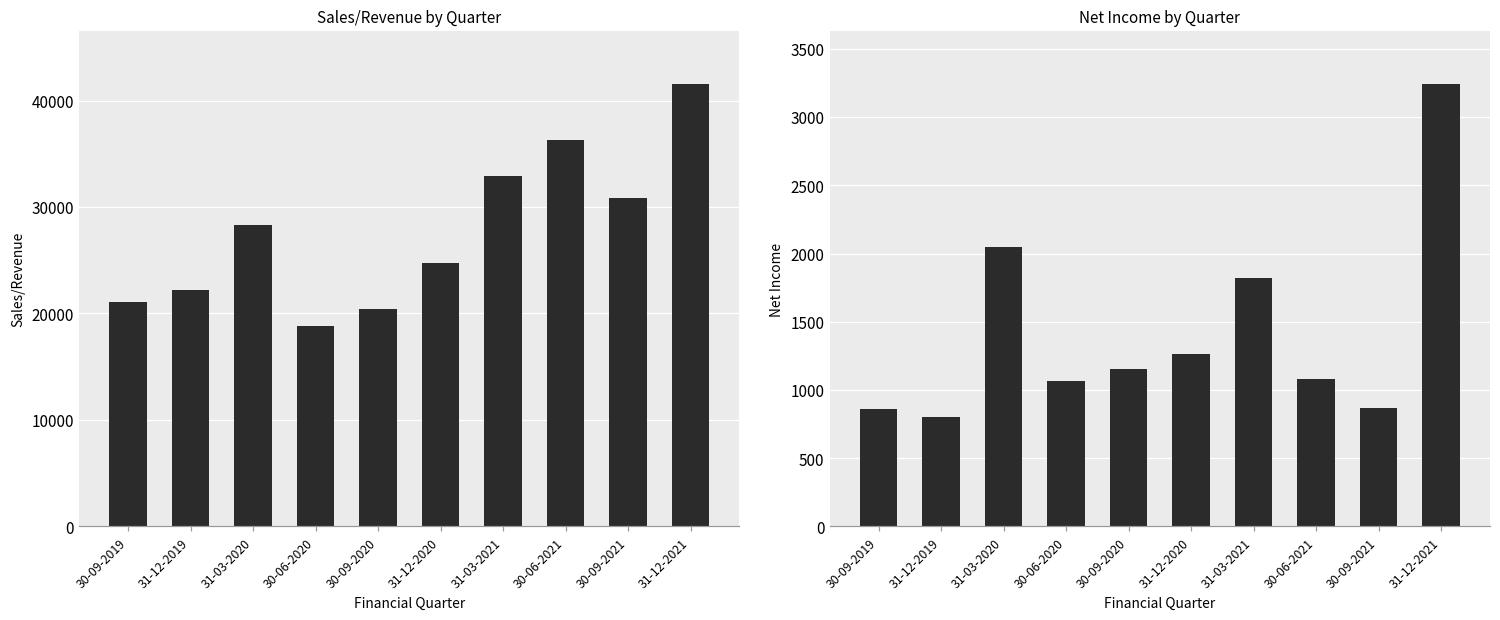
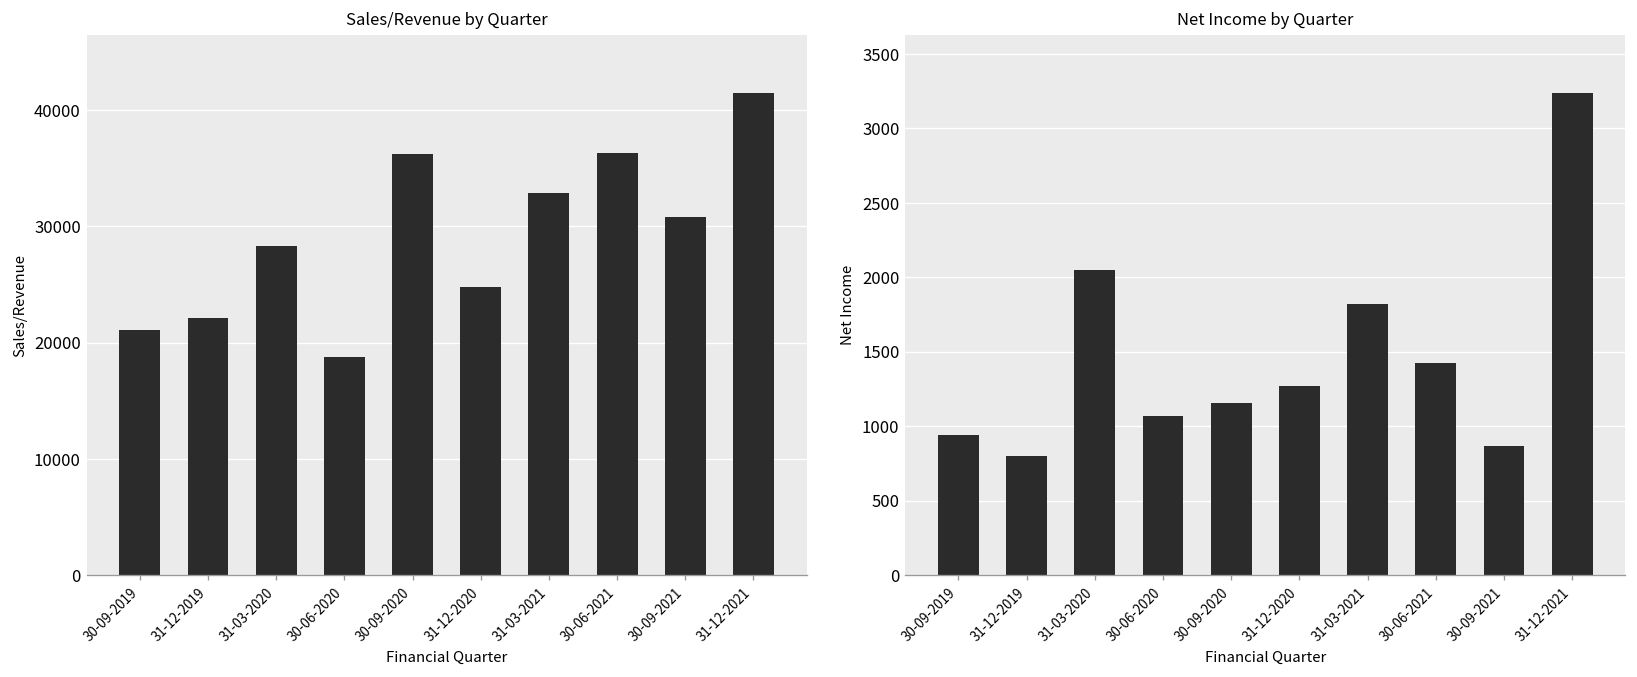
  {
    "Sales/Revenue by Quarter": {
      "30-09-2019": 21000,
      "31-12-2019": 22000,
      "31-03-2020": 28000,
      "30-06-2020": 19000,
-     "30-09-2020": 20000,
+     "30-09-2020": 36000,
      "31-12-2020": 25000,
      "31-03-2021": 33000,
      "30-06-2021": 36000,
      "30-09-2021": 31000,
      "31-12-2021": 42000
    },
    "Net Income by Quarter": {
-     "30-09-2019": 860,
+     "30-09-2019": 940,
      "31-12-2019": 800,
      "31-03-2020": 2050,
      "30-06-2020": 1070,
      "30-09-2020": 1160,
      "31-12-2020": 1270,
      "31-03-2021": 1820,
-     "30-06-2021": 1080,
+     "30-06-2021": 1420,
      "30-09-2021": 870,
      "31-12-2021": 3240
    }
  }
